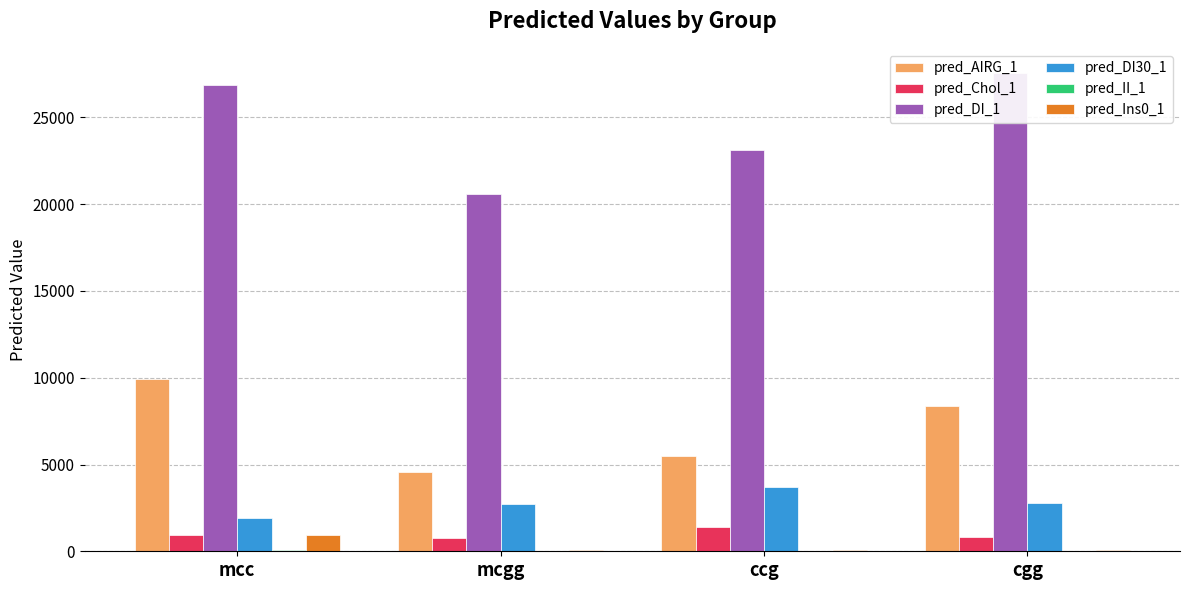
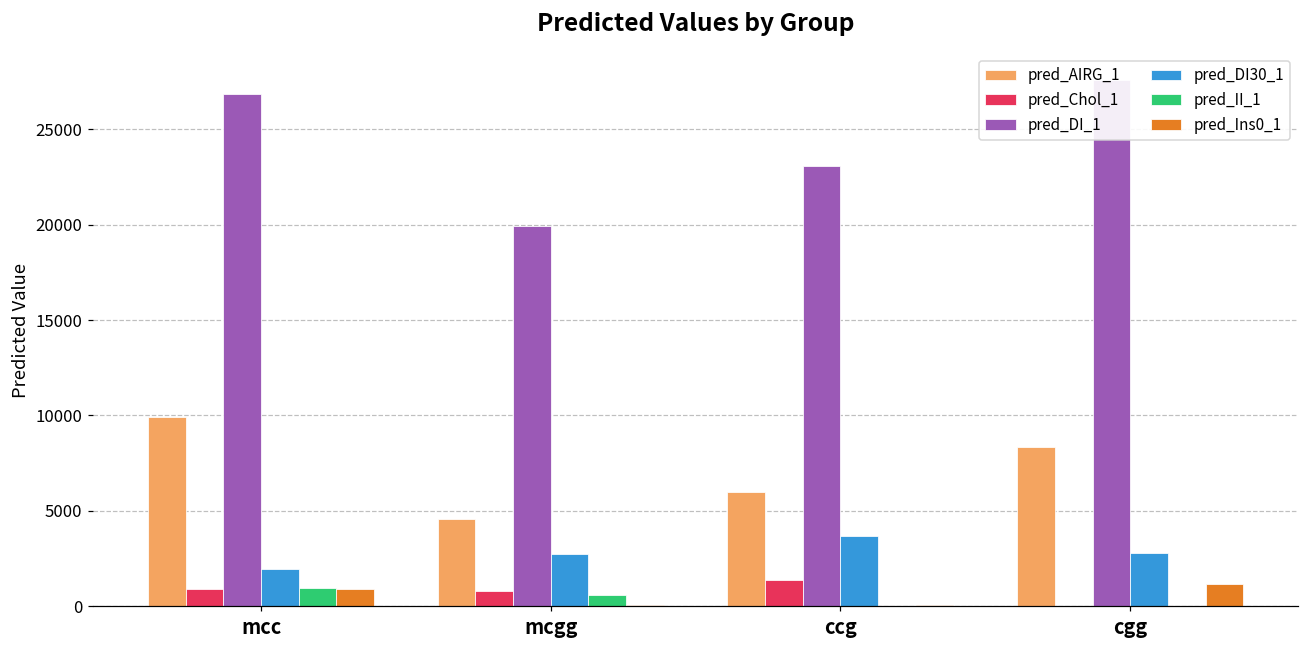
  {
    "pred_AIRG_1": {
      "mcc": 9900,
      "mcgg": 4600,
-     "ccg": 5500,
+     "ccg": 6000,
      "cgg": 8300
    },
    "pred_Chol_1": {
      "mcc": 900,
      "mcgg": 800,
      "ccg": 1400,
-     "cgg": 900
+     "cgg": 0
    },
    "pred_DI_1": {
      "mcc": 26900,
-     "mcgg": 20600,
+     "mcgg": 19900,
      "ccg": 23100
    },
    "pred_DI30_1": {
      "mcc": 1900,
      "mcgg": 2700,
      "ccg": 3700,
      "cgg": 2800
    },
    "pred_II_1": {
-     "mcc": 100,
-     "mcgg": 0
+     "mcc": 900,
+     "mcgg": 600
    },
    "pred_Ins0_1": {
      "mcc": 900,
-     "cgg": 100
+     "cgg": 1200
    }
  }
